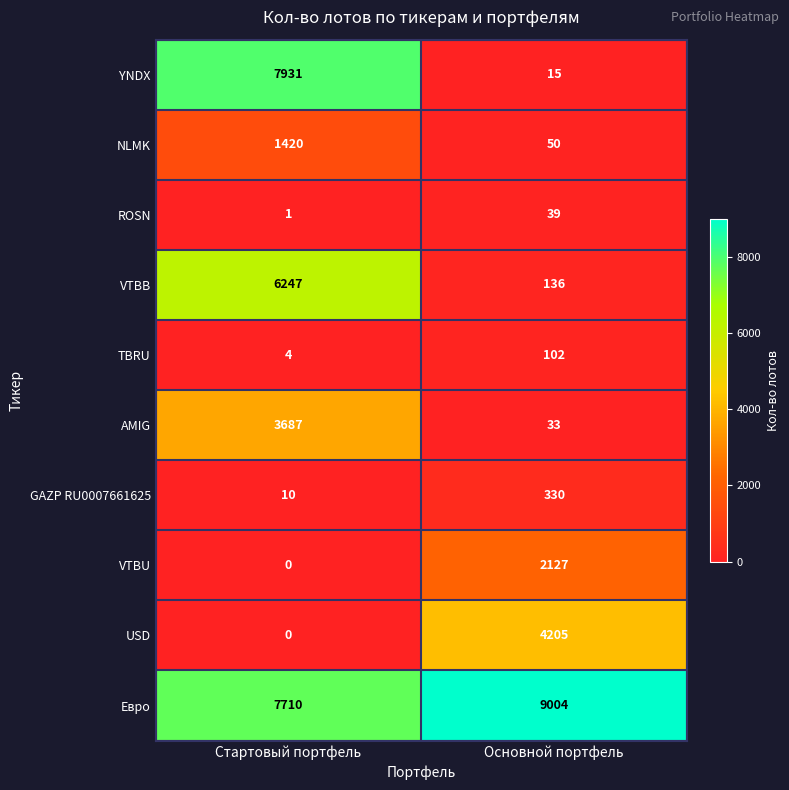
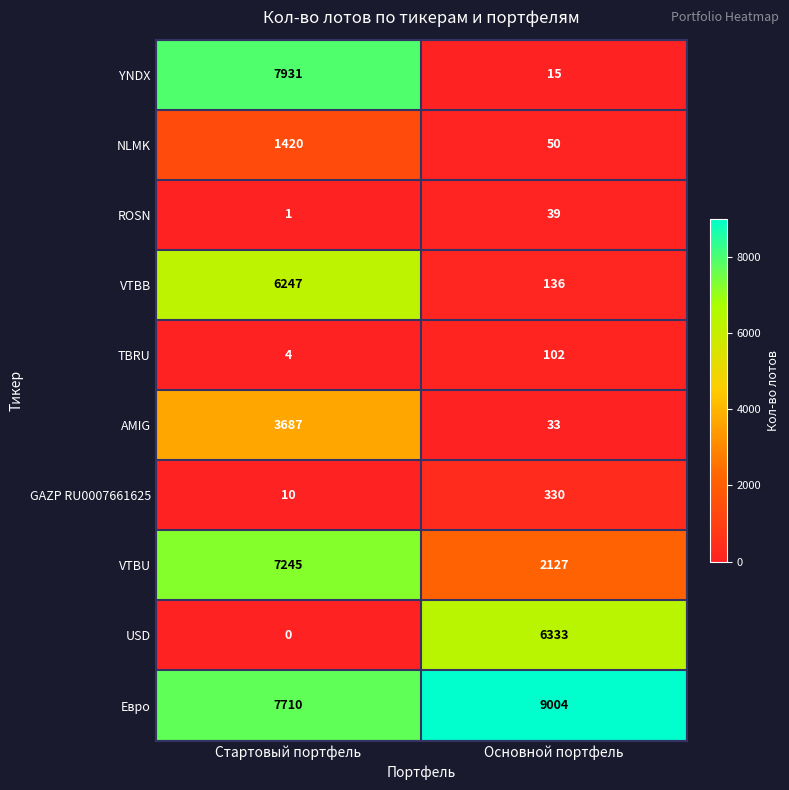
  {
    "YNDX": {
      "Стартовый портфель": 7931,
      "Основной портфель": 15
    },
    "NLMK": {
      "Стартовый портфель": 1420,
      "Основной портфель": 50
    },
    "ROSN": {
      "Стартовый портфель": 1,
      "Основной портфель": 39
    },
    "VTBB": {
      "Стартовый портфель": 6247,
      "Основной портфель": 136
    },
    "TBRU": {
      "Стартовый портфель": 4,
      "Основной портфель": 102
    },
    "AMIG": {
      "Стартовый портфель": 3687,
      "Основной портфель": 33
    },
    "GAZP RU0007661625": {
      "Стартовый портфель": 10,
      "Основной портфель": 330
    },
    "VTBU": {
-     "Стартовый портфель": 0,
+     "Стартовый портфель": 7245,
      "Основной портфель": 2127
    },
    "USD": {
      "Стартовый портфель": 0,
-     "Основной портфель": 4205
+     "Основной портфель": 6333
    },
    "Евро": {
      "Стартовый портфель": 7710,
      "Основной портфель": 9004
    }
  }
